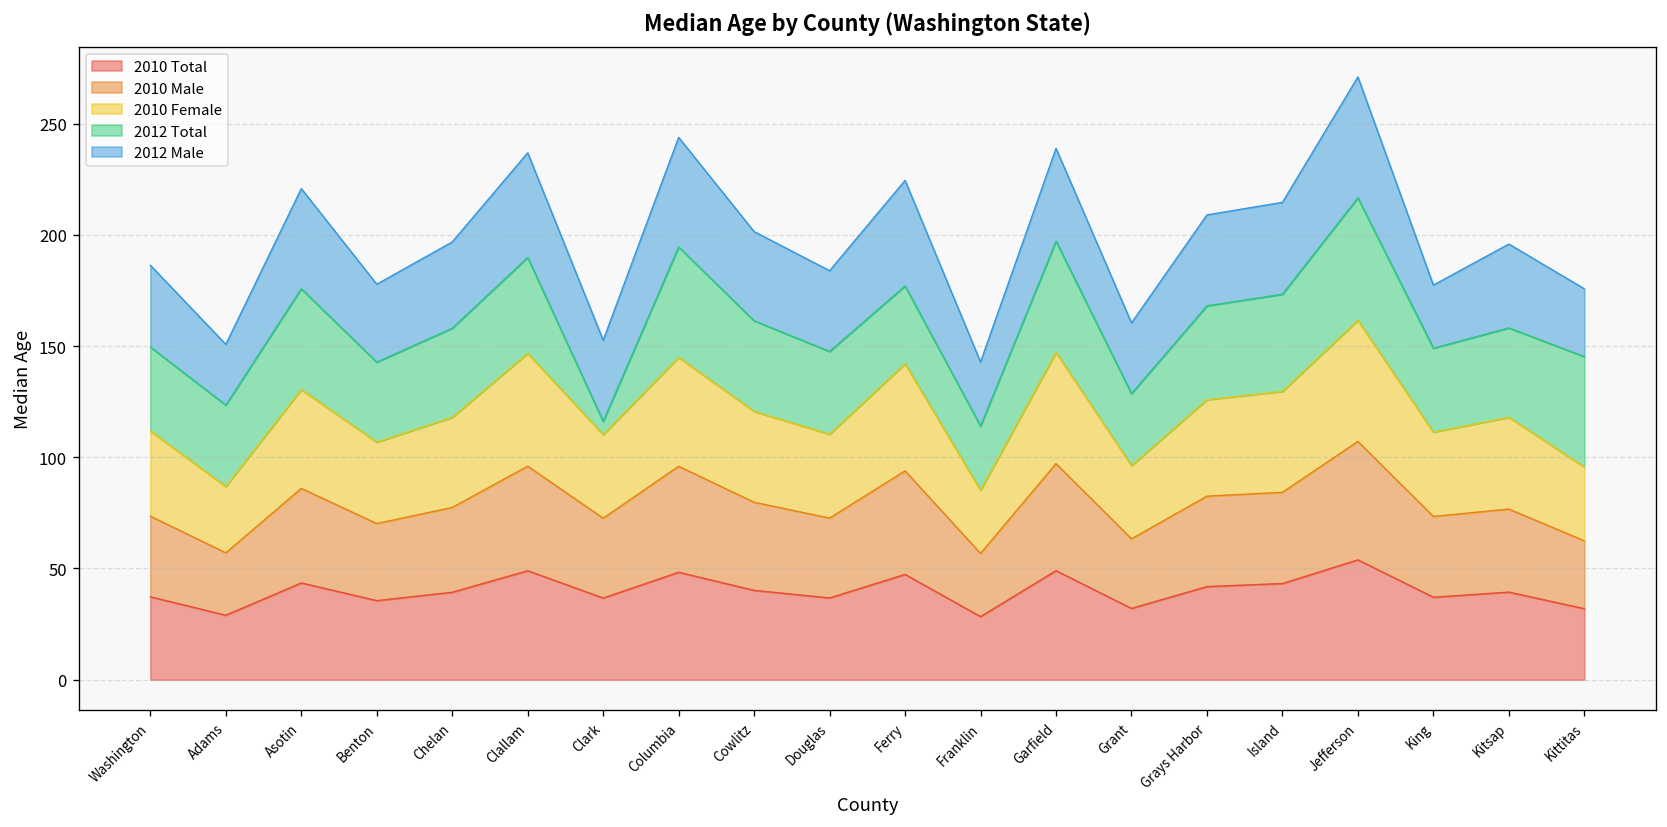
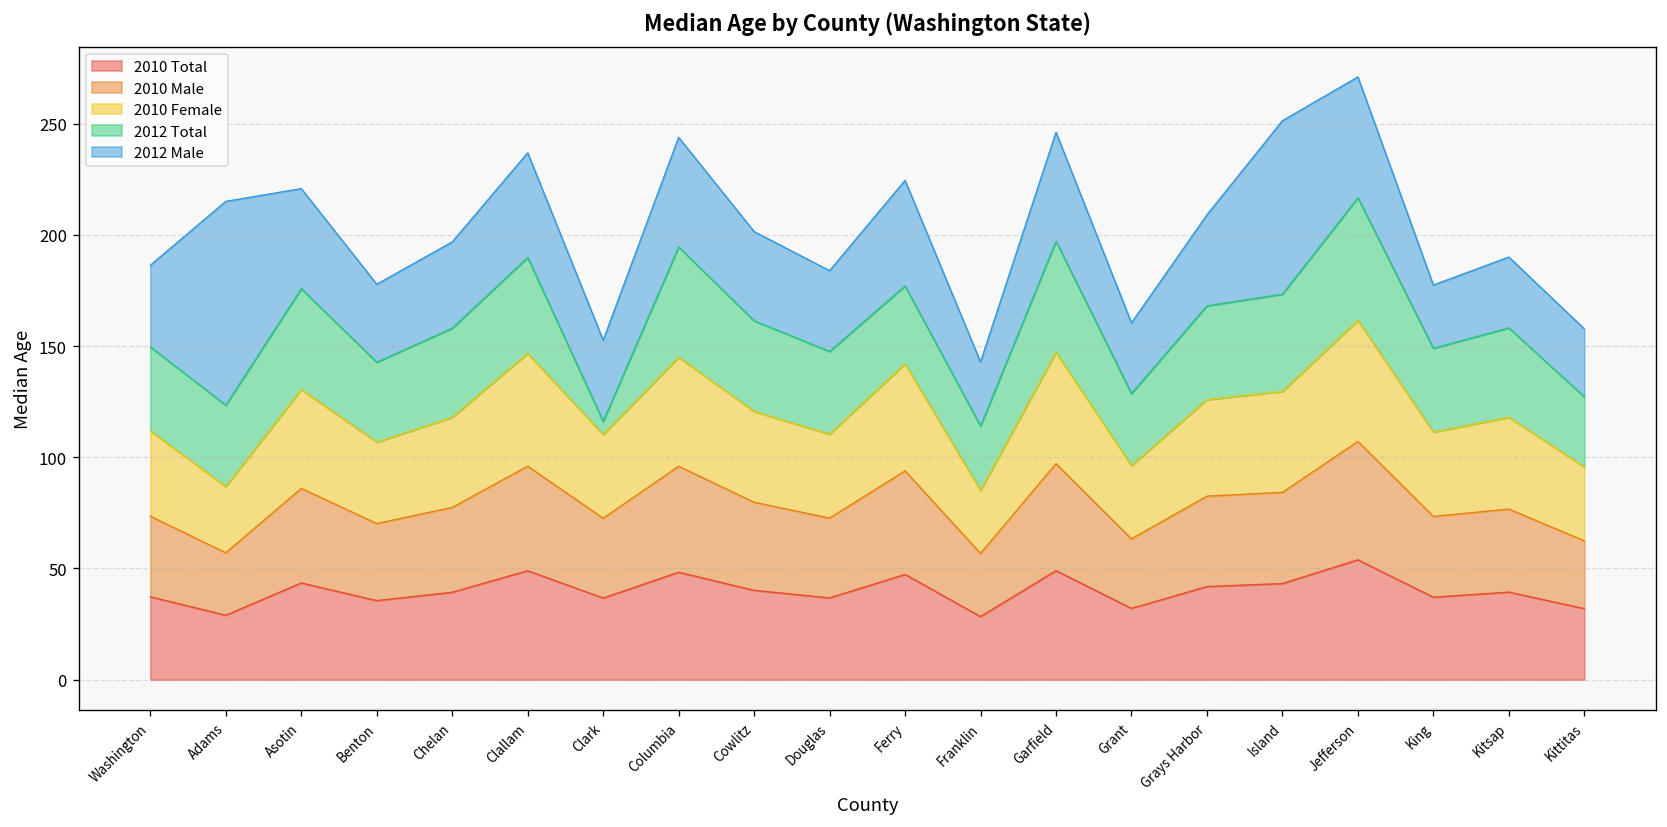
  {
    "2012 Total": {
      "Washington": 38,
      "Adams": 37,
      "Asotin": 45,
      "Benton": 36,
      "Chelan": 40,
      "Clallam": 43,
      "Clark": 6,
      "Columbia": 50,
      "Cowlitz": 41,
      "Douglas": 37,
      "Ferry": 35,
      "Franklin": 29,
      "Garfield": 50,
      "Grant": 32,
      "Grays Harbor": 42,
      "Island": 44,
      "Jefferson": 55,
      "King": 38,
      "Kitsap": 40,
-     "Kittitas": 50
+     "Kittitas": 32
    },
    "2012 Male": {
      "Washington": 37,
-     "Adams": 27,
+     "Adams": 92,
      "Asotin": 45,
      "Benton": 35,
      "Chelan": 39,
      "Clallam": 47,
      "Clark": 36,
      "Columbia": 49,
      "Cowlitz": 40,
      "Douglas": 36,
      "Ferry": 47,
      "Franklin": 29,
-     "Garfield": 42,
+     "Garfield": 49,
      "Grant": 32,
      "Grays Harbor": 41,
-     "Island": 41,
+     "Island": 78,
      "Jefferson": 54,
      "King": 28,
-     "Kitsap": 38,
+     "Kitsap": 32,
      "Kittitas": 31
    }
  }
